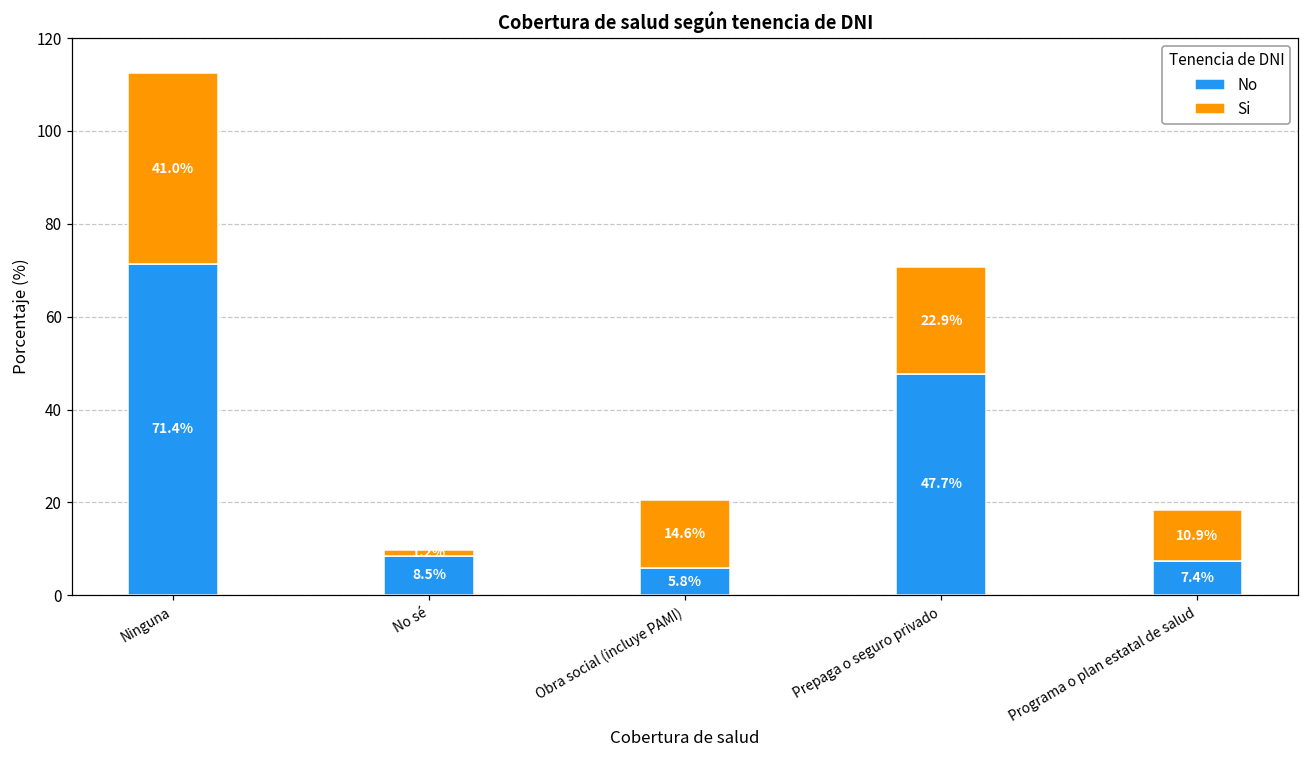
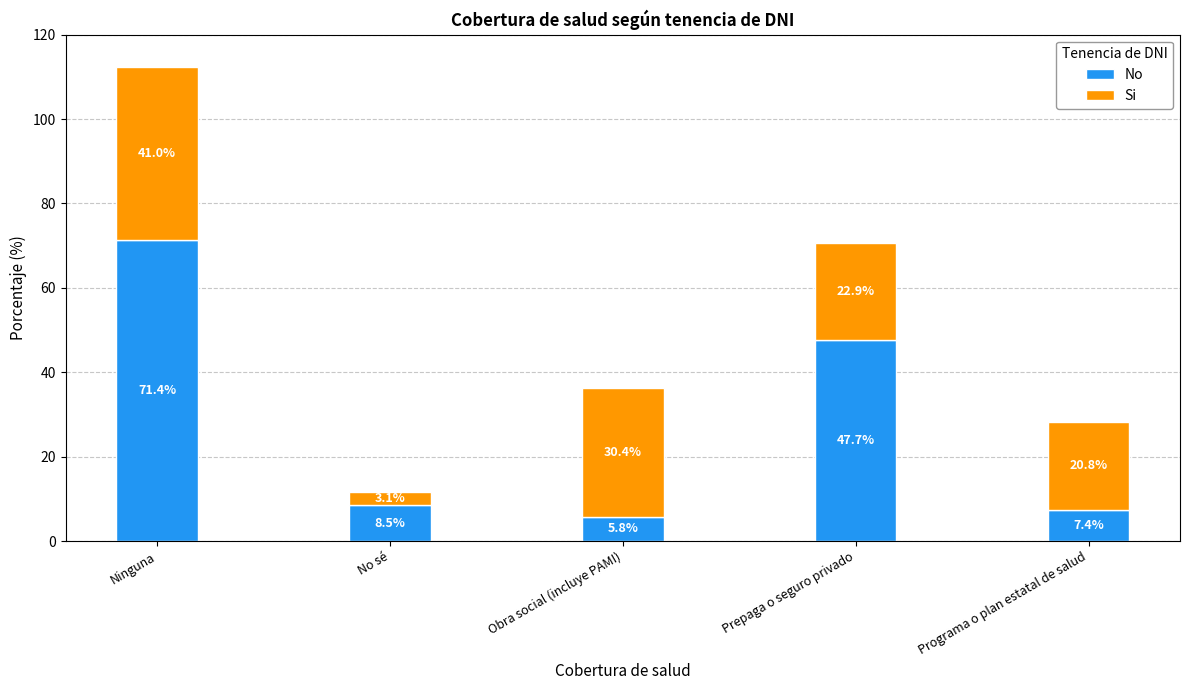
  {
    "No": {
      "Ninguna": "71.4%",
      "No sé": "8.5%",
      "Obra social (incluye PAMI)": "5.8%",
      "Prepaga o seguro privado": "47.7%",
      "Programa o plan estatal de salud": "7.4%"
    },
    "Si": {
      "Ninguna": "41.0%",
-     "No sé": "1.2%",
-     "Obra social (incluye PAMI)": "14.6%",
+     "No sé": "3.1%",
+     "Obra social (incluye PAMI)": "30.4%",
      "Prepaga o seguro privado": "22.9%",
-     "Programa o plan estatal de salud": "10.9%"
+     "Programa o plan estatal de salud": "20.8%"
    }
  }
